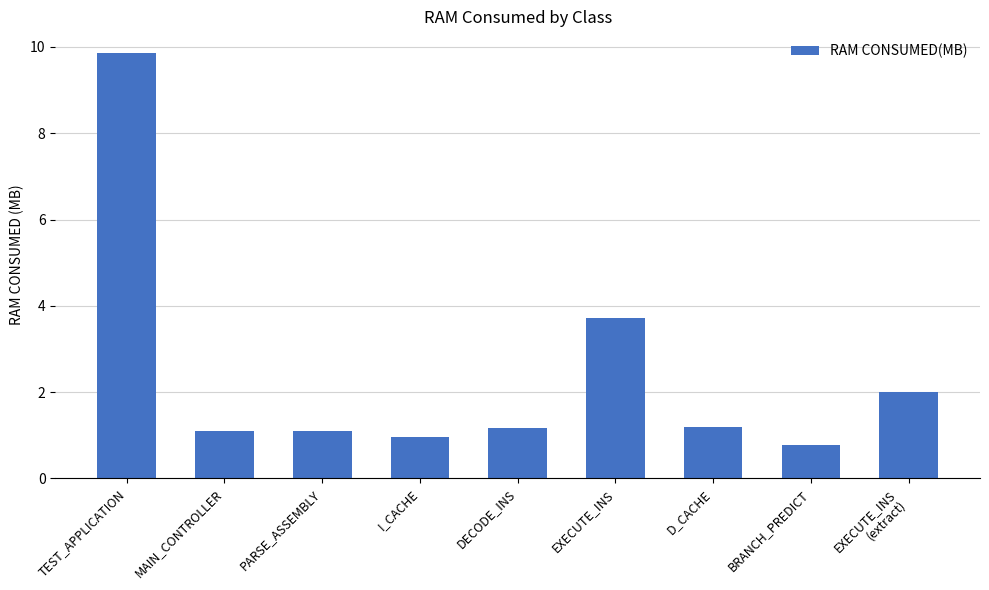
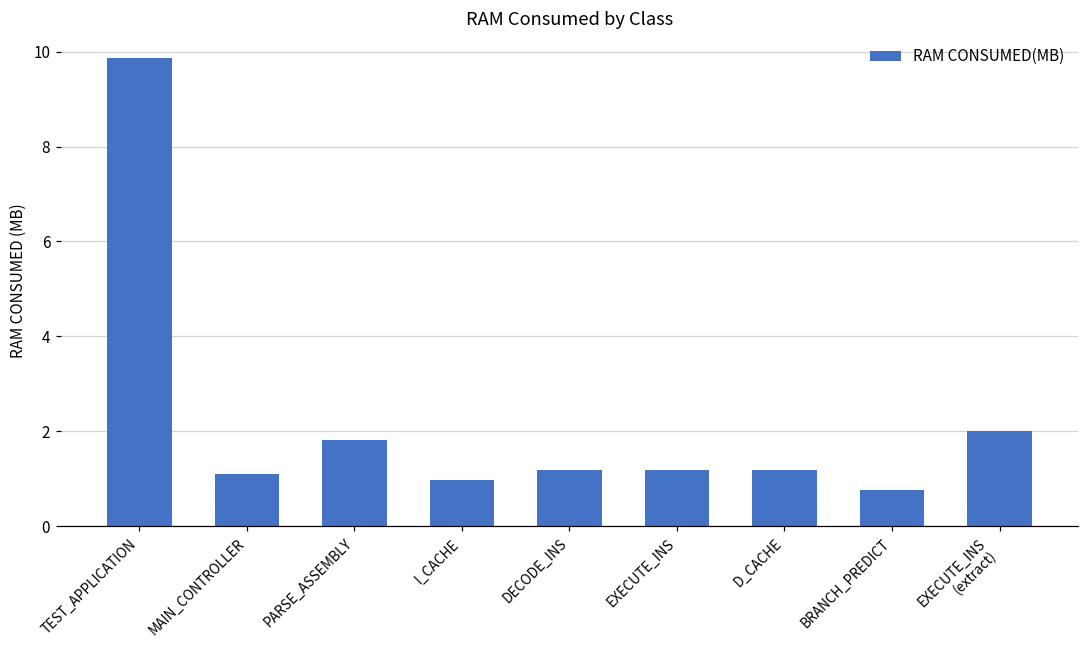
  {
    "TEST_APPLICATION": 9.9,
    "MAIN_CONTROLLER": 1.1,
-   "PARSE_ASSEMBLY": 1.1,
+   "PARSE_ASSEMBLY": 1.8,
    "I_CACHE": 1.0,
    "DECODE_INS": 1.2,
-   "EXECUTE_INS": 3.7,
+   "EXECUTE_INS": 1.2,
    "D_CACHE": 1.2,
    "BRANCH_PREDICT": 0.8,
    "EXECUTE_INS (extract)": 2.0
  }
